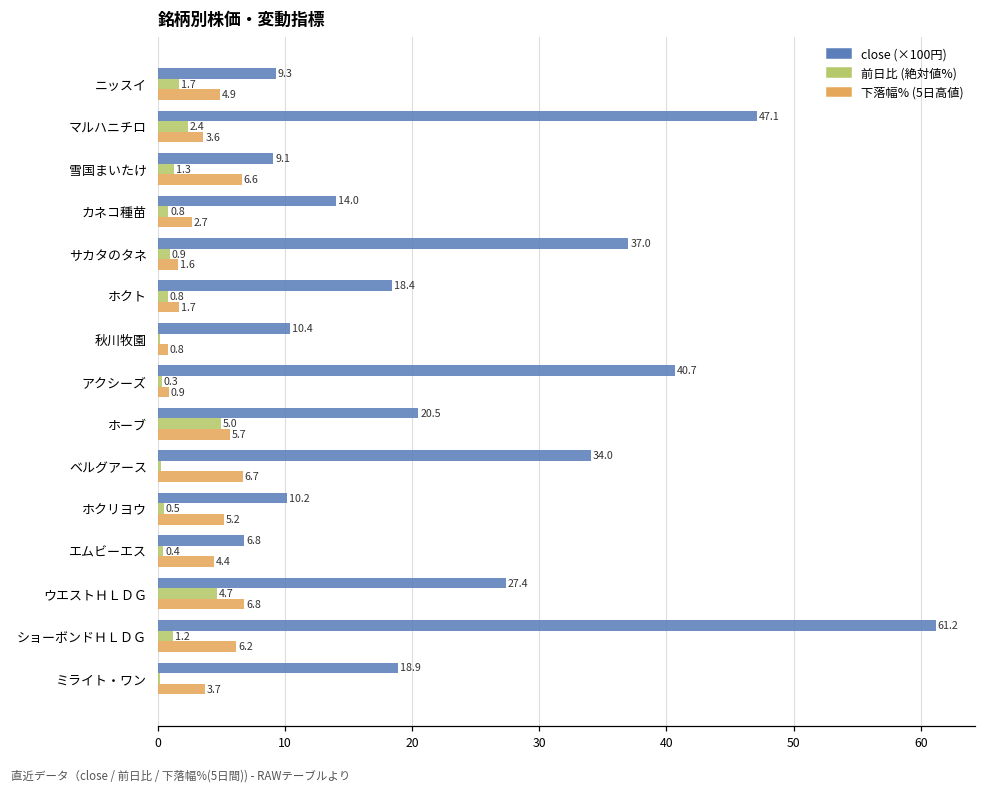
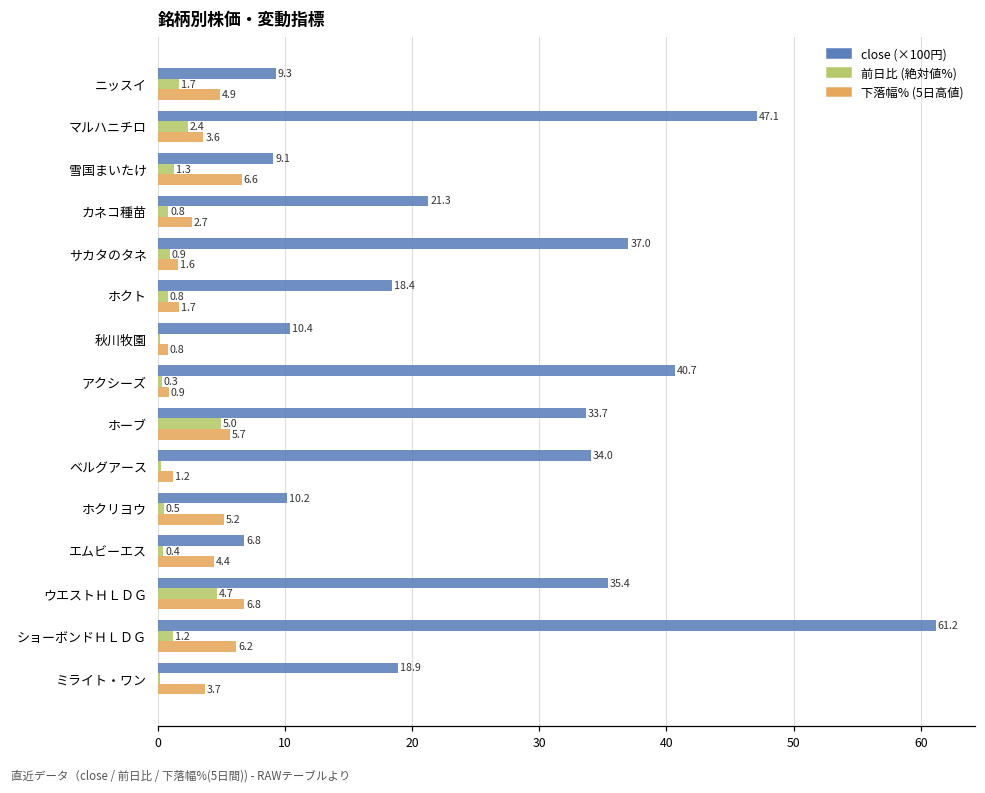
  {
    "close (×100円)": {
      "ニッスイ": 9.3,
      "マルハニチロ": 47.1,
      "雪国まいたけ": 9.1,
-     "カネコ種苗": 14.0,
+     "カネコ種苗": 21.3,
      "サカタのタネ": 37.0,
      "ホクト": 18.4,
      "秋川牧園": 10.4,
      "アクシーズ": 40.7,
-     "ホーブ": 20.5,
+     "ホーブ": 33.7,
      "ベルグアース": 34.0,
      "ホクリヨウ": 10.2,
      "エムビーエス": 6.8,
-     "ウエストＨＬＤＧ": 27.4,
+     "ウエストＨＬＤＧ": 35.4,
      "ショーボンドＨＬＤＧ": 61.2,
      "ミライト・ワン": 18.9
    },
    "前日比 (絶対値%)": {
      "ニッスイ": 1.7,
      "マルハニチロ": 2.4,
      "雪国まいたけ": 1.3,
      "カネコ種苗": 0.8,
      "サカタのタネ": 0.9,
      "ホクト": 0.8,
      "アクシーズ": 0.3,
      "ホーブ": 5.0,
      "ホクリヨウ": 0.5,
      "エムビーエス": 0.4,
      "ウエストＨＬＤＧ": 4.7,
      "ショーボンドＨＬＤＧ": 1.2
    },
    "下落幅% (5日高値)": {
      "ニッスイ": 4.9,
      "マルハニチロ": 3.6,
      "雪国まいたけ": 6.6,
      "カネコ種苗": 2.7,
      "サカタのタネ": 1.6,
      "ホクト": 1.7,
      "秋川牧園": 0.8,
      "アクシーズ": 0.9,
      "ホーブ": 5.7,
-     "ベルグアース": 6.7,
+     "ベルグアース": 1.2,
      "ホクリヨウ": 5.2,
      "エムビーエス": 4.4,
      "ウエストＨＬＤＧ": 6.8,
      "ショーボンドＨＬＤＧ": 6.2,
      "ミライト・ワン": 3.7
    }
  }
